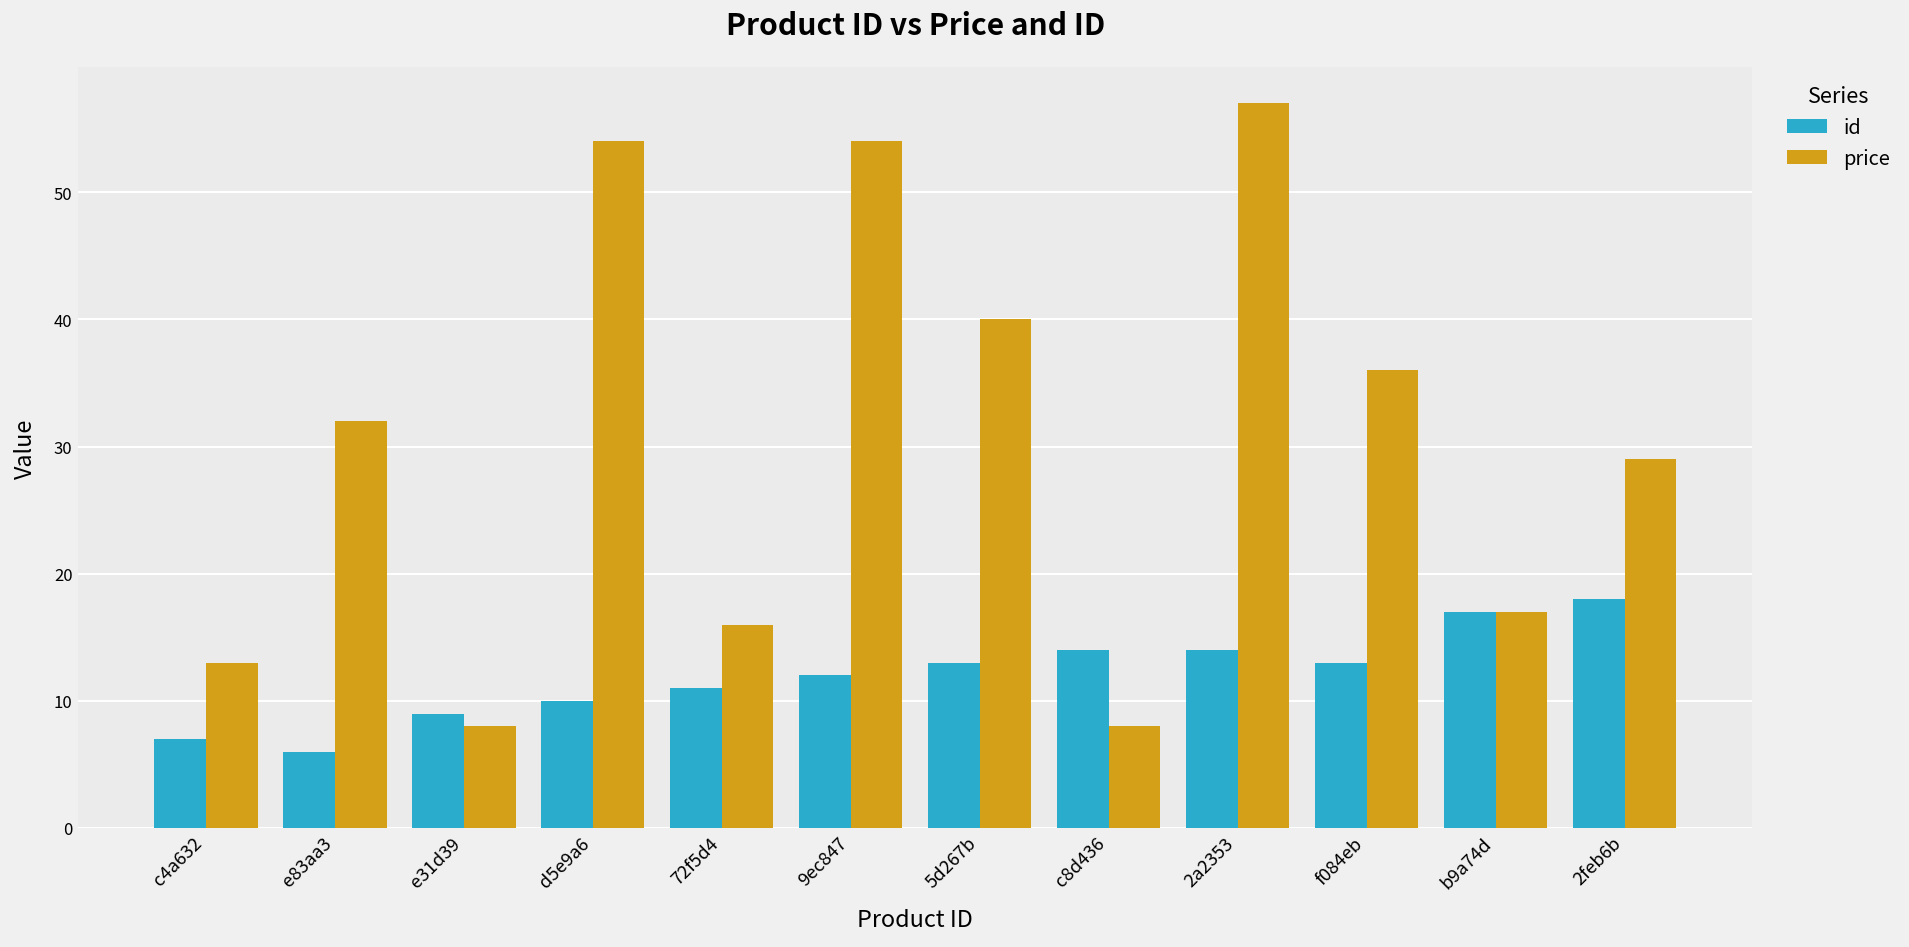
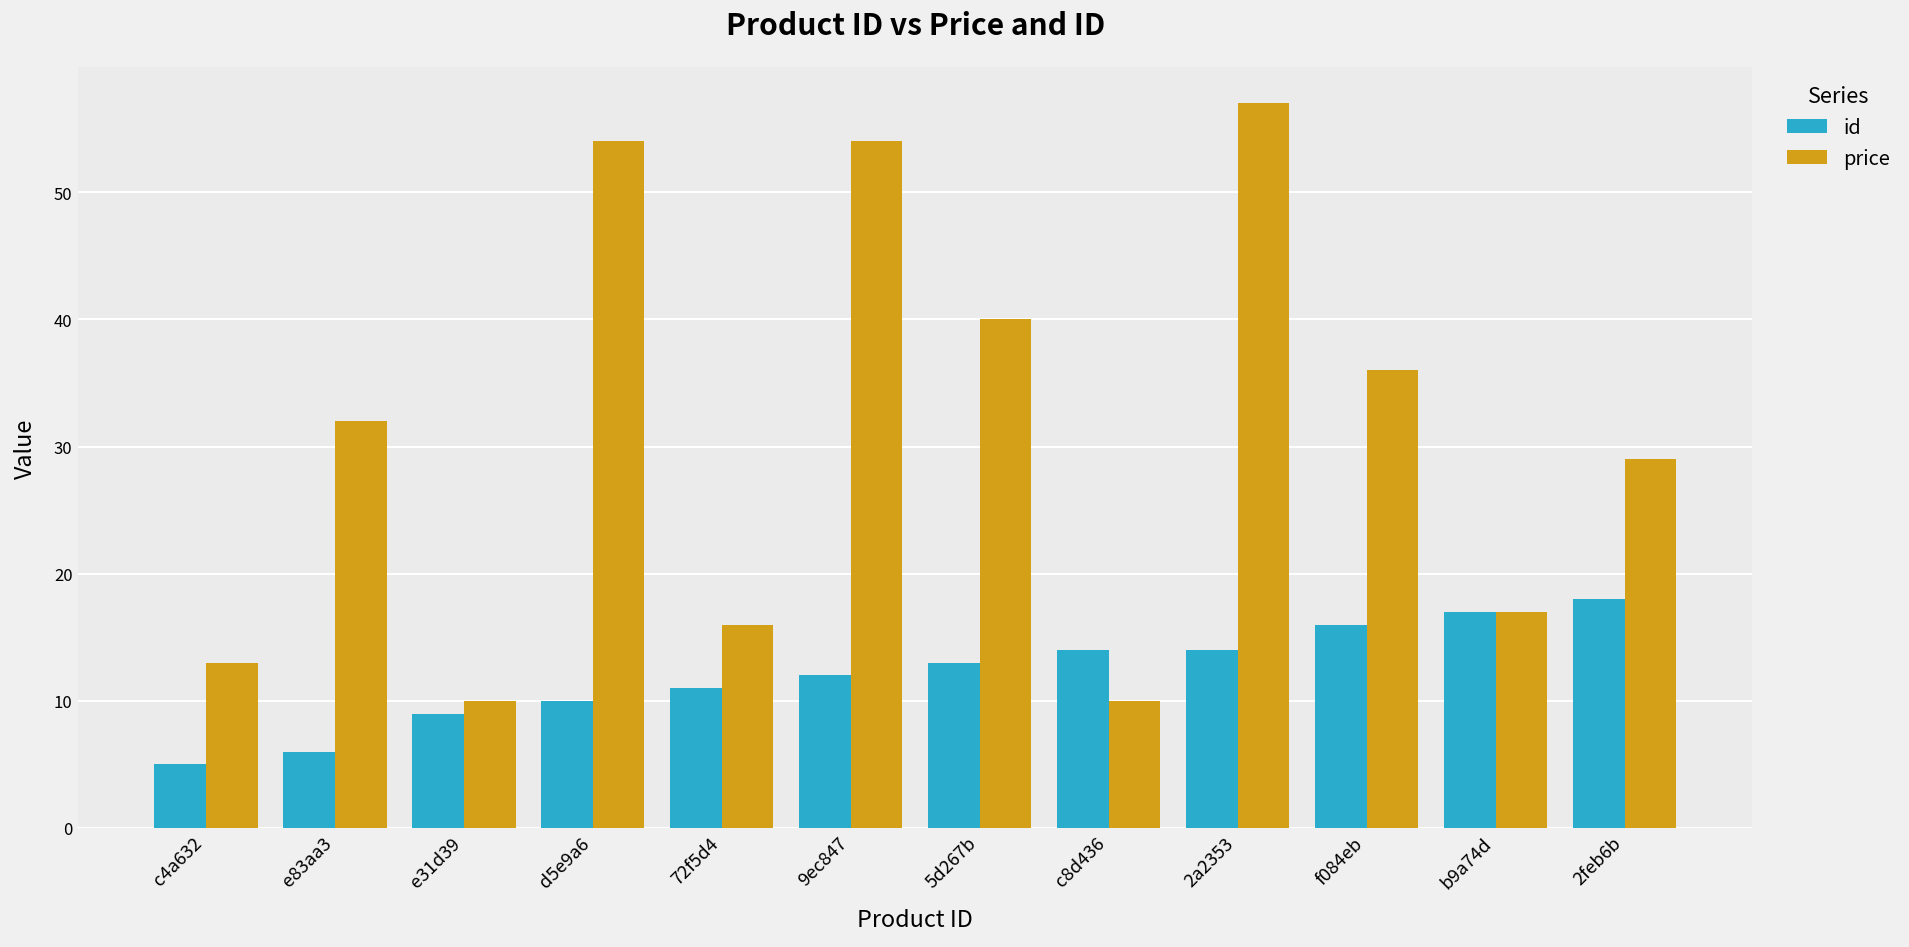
  {
    "id": {
-     "c4a632": 7,
+     "c4a632": 5,
      "e83aa3": 6,
      "e31d39": 9,
      "d5e9a6": 10,
      "72f5d4": 11,
      "9ec847": 12,
      "5d267b": 13,
      "c8d436": 14,
      "2a2353": 14,
-     "f084eb": 13,
+     "f084eb": 16,
      "b9a74d": 17,
      "2feb6b": 18
    },
    "price": {
      "c4a632": 13,
      "e83aa3": 32,
-     "e31d39": 8,
+     "e31d39": 10,
      "d5e9a6": 54,
      "72f5d4": 16,
      "9ec847": 54,
      "5d267b": 40,
-     "c8d436": 8,
+     "c8d436": 10,
      "2a2353": 57,
      "f084eb": 36,
      "b9a74d": 17,
      "2feb6b": 29
    }
  }
